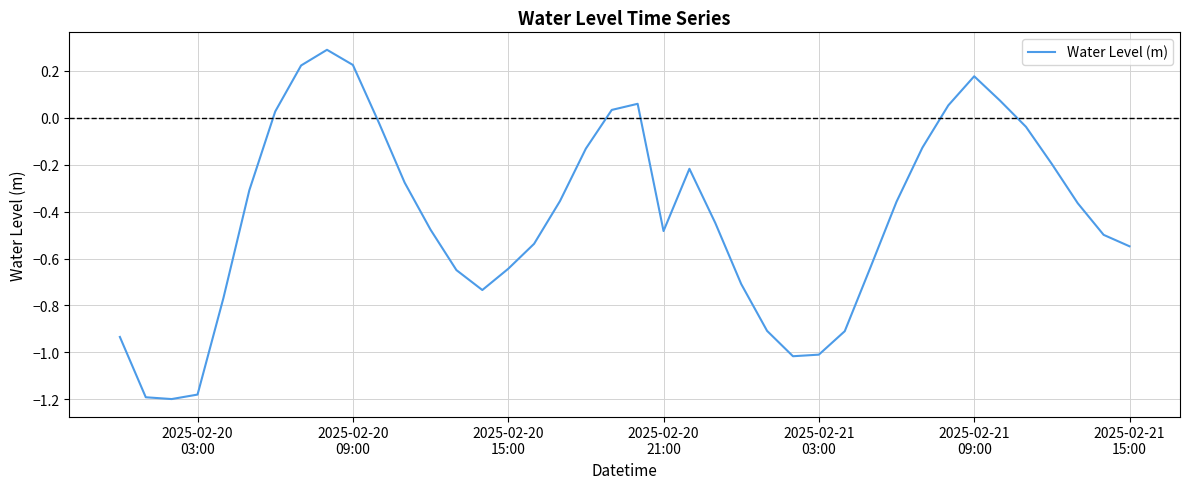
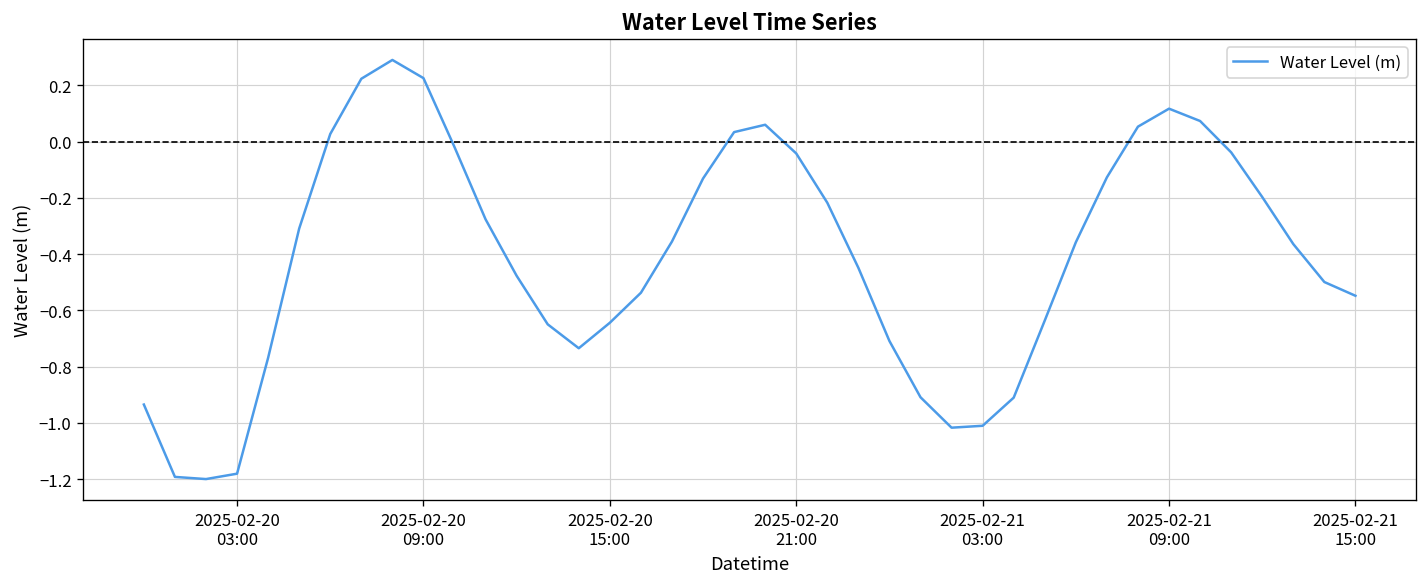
  {
    "2025-02-20 03:00": -1.18,
    "2025-02-20 09:00": 0.23,
    "2025-02-20 15:00": -0.64,
-   "2025-02-20 21:00": -0.48,
+   "2025-02-20 21:00": -0.04,
    "2025-02-21 03:00": -1.01,
-   "2025-02-21 09:00": 0.18,
+   "2025-02-21 09:00": 0.12,
    "2025-02-21 15:00": -0.55
  }
